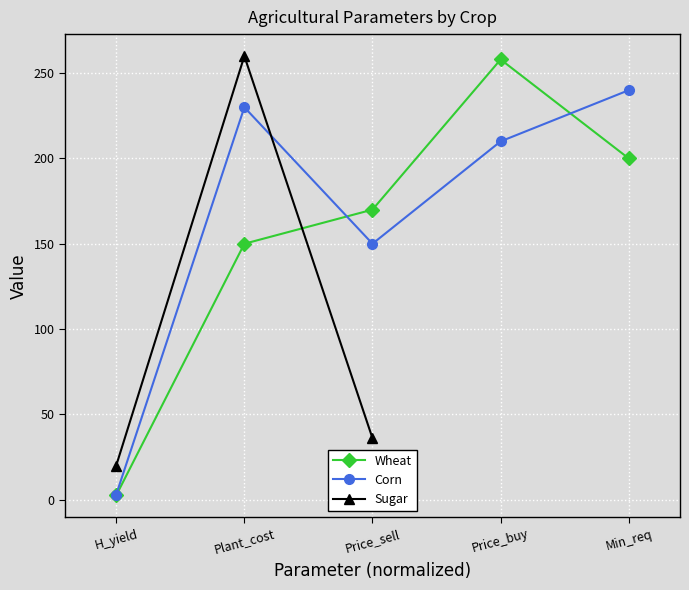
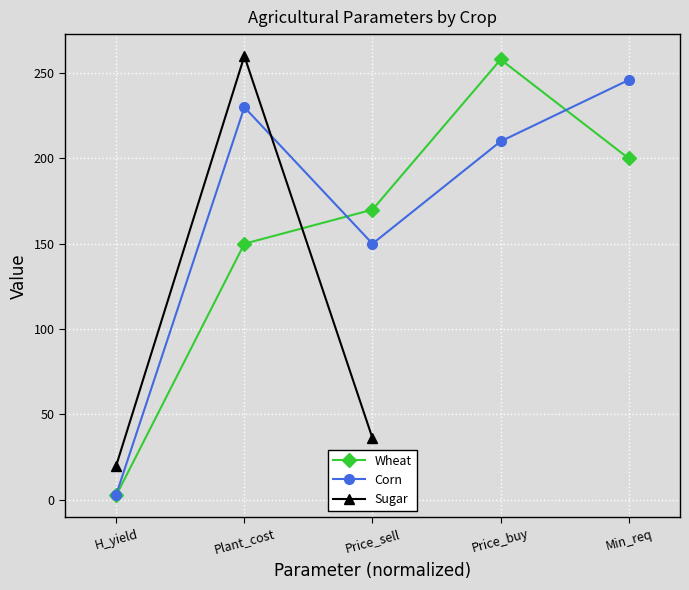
  {
    "Wheat": {
      "Plant_cost": 150,
      "Price_sell": 170,
      "Price_buy": 258,
      "Min_req": 200
    },
    "Corn": {
      "Plant_cost": 230,
      "Price_sell": 150,
      "Price_buy": 210,
-     "Min_req": 240
+     "Min_req": 246
    },
    "Sugar": {
      "H_yield": 20,
      "Plant_cost": 260,
      "Price_sell": 36
    }
  }
